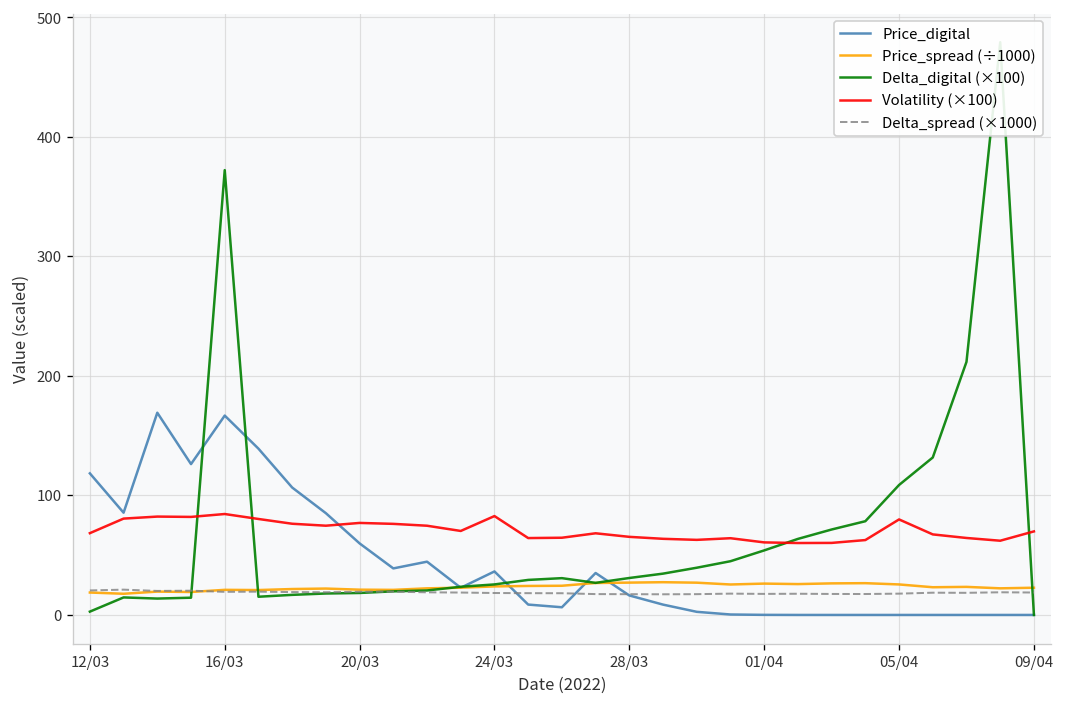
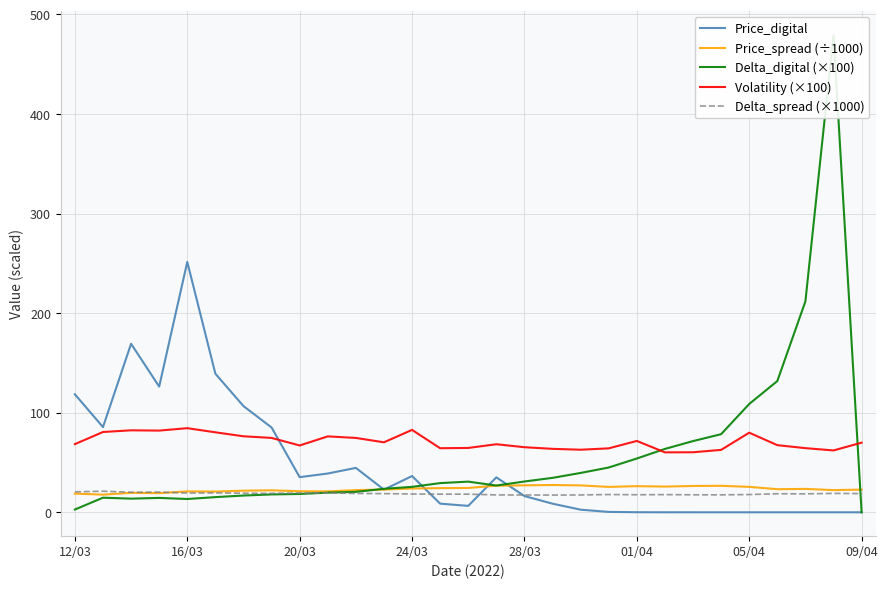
  {
    "Price_digital": {
      "12/03": 120,
-     "16/03": 170,
-     "20/03": 60,
+     "16/03": 250,
+     "20/03": 40,
      "24/03": 40,
      "01/04": 0,
      "05/04": 0
    },
    "Price_spread (÷1000)": {
      "28/03": 30,
      "01/04": 30,
      "05/04": 30,
      "09/04": 20
    },
    "Delta_digital (×100)": {
      "12/03": 0,
-     "16/03": 370,
+     "16/03": 10,
      "28/03": 30,
      "01/04": 50,
      "05/04": 110
    },
    "Volatility (×100)": {
      "12/03": 70,
      "16/03": 80,
-     "20/03": 80,
+     "20/03": 70,
      "24/03": 80,
      "28/03": 70,
-     "01/04": 60,
+     "01/04": 70,
      "05/04": 80,
      "09/04": 70
    },
    "Delta_spread (×1000)": {
      "24/03": 20,
      "01/04": 20,
      "05/04": 20,
      "09/04": 20
    }
  }
